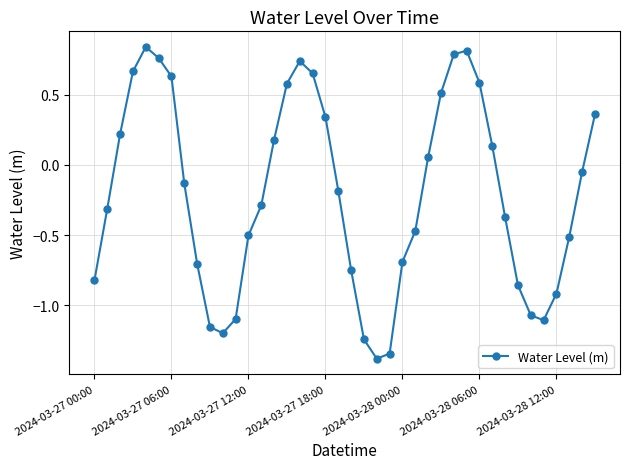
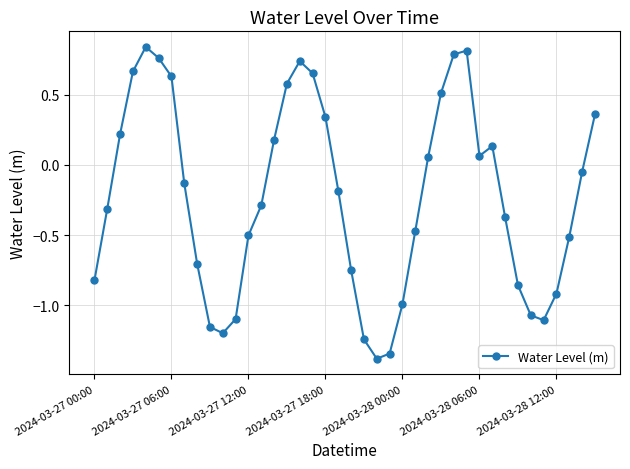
  {
    "2024-03-27 00:00": -0.82,
    "2024-03-27 06:00": 0.63,
    "2024-03-27 12:00": -0.50,
    "2024-03-27 18:00": 0.34,
-   "2024-03-28 00:00": -0.69,
-   "2024-03-28 06:00": 0.58,
+   "2024-03-28 00:00": -0.99,
+   "2024-03-28 06:00": 0.06,
    "2024-03-28 12:00": -0.92
  }
